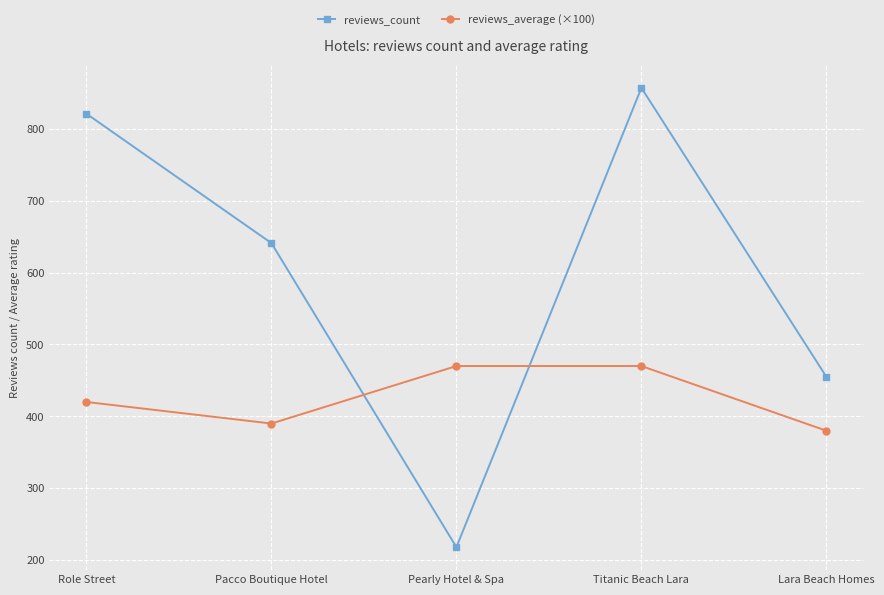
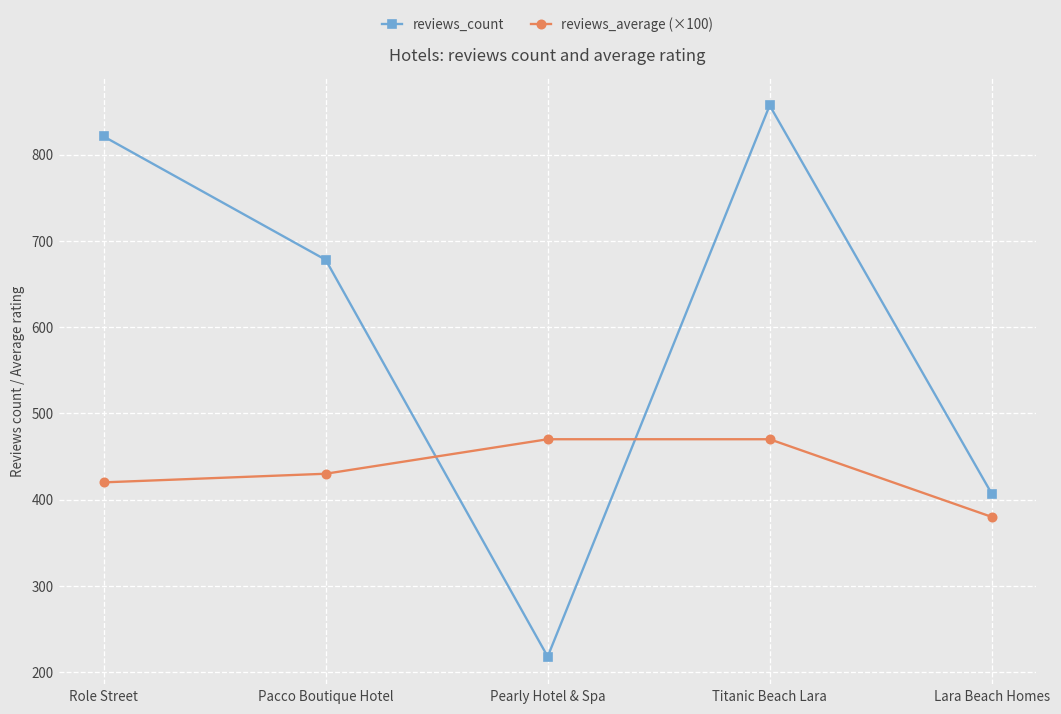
  {
    "reviews_count": {
      "Role Street": 820,
-     "Pacco Boutique Hotel": 640,
+     "Pacco Boutique Hotel": 680,
      "Pearly Hotel & Spa": 220,
      "Titanic Beach Lara": 860,
-     "Lara Beach Homes": 460
+     "Lara Beach Homes": 410
    },
    "reviews_average (×100)": {
      "Role Street": 420,
-     "Pacco Boutique Hotel": 390,
+     "Pacco Boutique Hotel": 430,
      "Pearly Hotel & Spa": 470,
      "Titanic Beach Lara": 470,
      "Lara Beach Homes": 380
    }
  }
